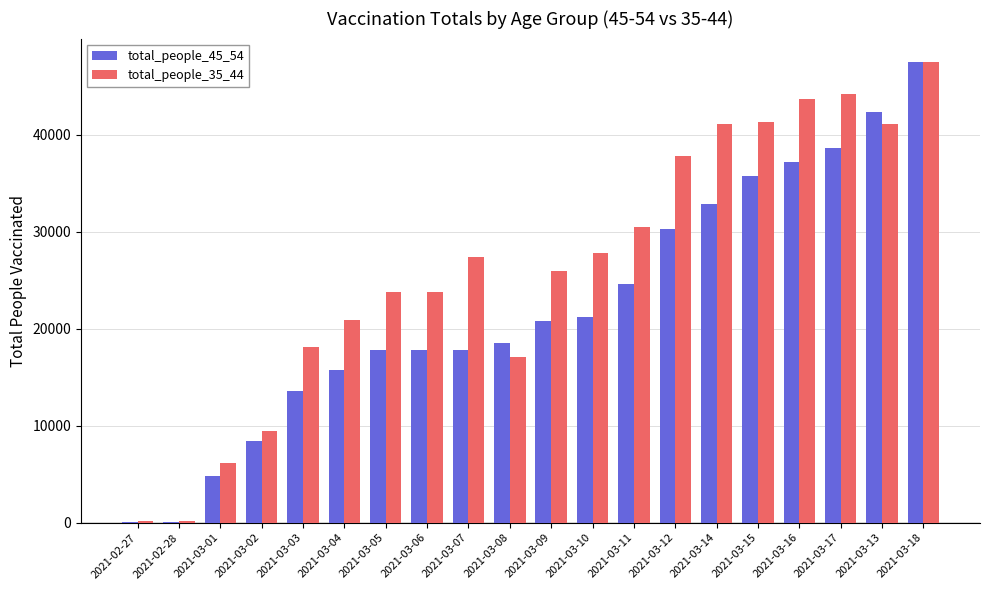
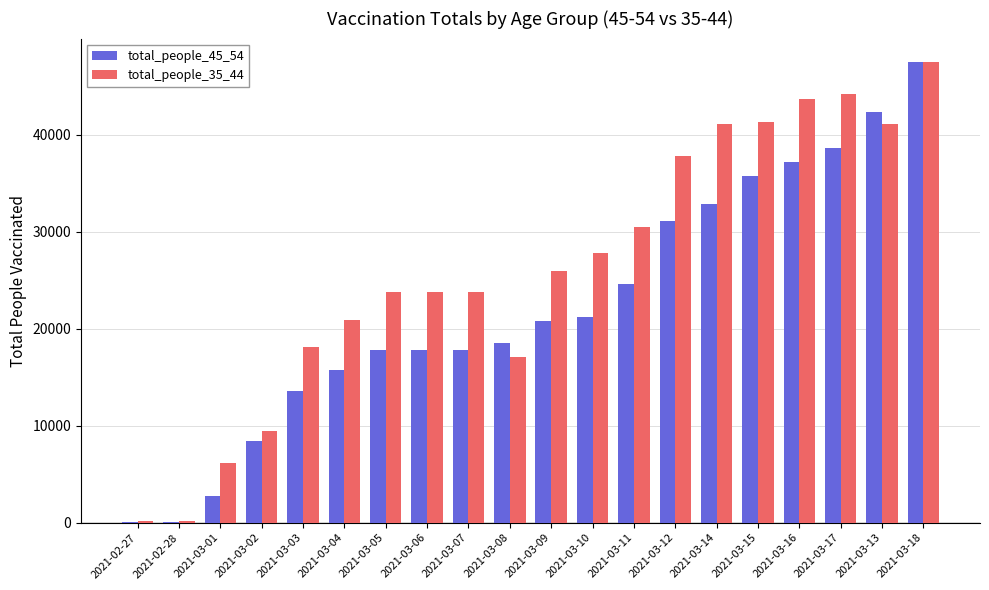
  {
    "total_people_45_54": {
-     "2021-03-01": 5000,
+     "2021-03-01": 3000,
      "2021-03-02": 8000,
      "2021-03-03": 14000,
      "2021-03-04": 16000,
      "2021-03-05": 18000,
      "2021-03-06": 18000,
      "2021-03-07": 18000,
      "2021-03-08": 19000,
      "2021-03-09": 21000,
      "2021-03-10": 21000,
      "2021-03-11": 25000,
-     "2021-03-12": 30000,
+     "2021-03-12": 31000,
      "2021-03-14": 33000,
      "2021-03-15": 36000,
      "2021-03-16": 37000,
      "2021-03-17": 39000,
      "2021-03-13": 42000,
      "2021-03-18": 48000
    },
    "total_people_35_44": {
      "2021-03-01": 6000,
      "2021-03-02": 10000,
      "2021-03-03": 18000,
      "2021-03-04": 21000,
      "2021-03-05": 24000,
      "2021-03-06": 24000,
-     "2021-03-07": 27000,
+     "2021-03-07": 24000,
      "2021-03-08": 17000,
      "2021-03-09": 26000,
      "2021-03-10": 28000,
      "2021-03-11": 30000,
      "2021-03-12": 38000,
      "2021-03-14": 41000,
      "2021-03-15": 41000,
      "2021-03-16": 44000,
      "2021-03-17": 44000,
      "2021-03-13": 41000,
      "2021-03-18": 48000
    }
  }
